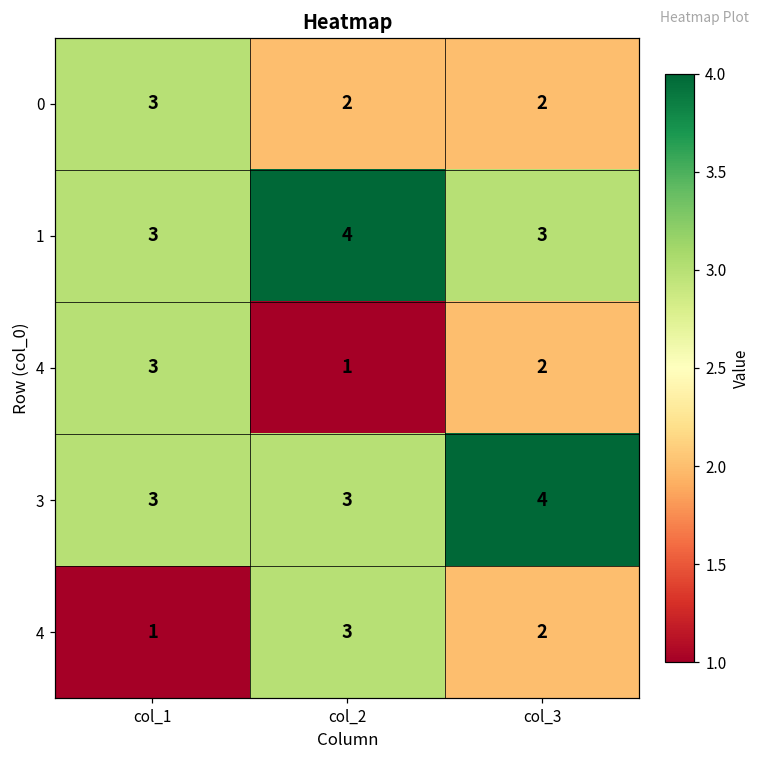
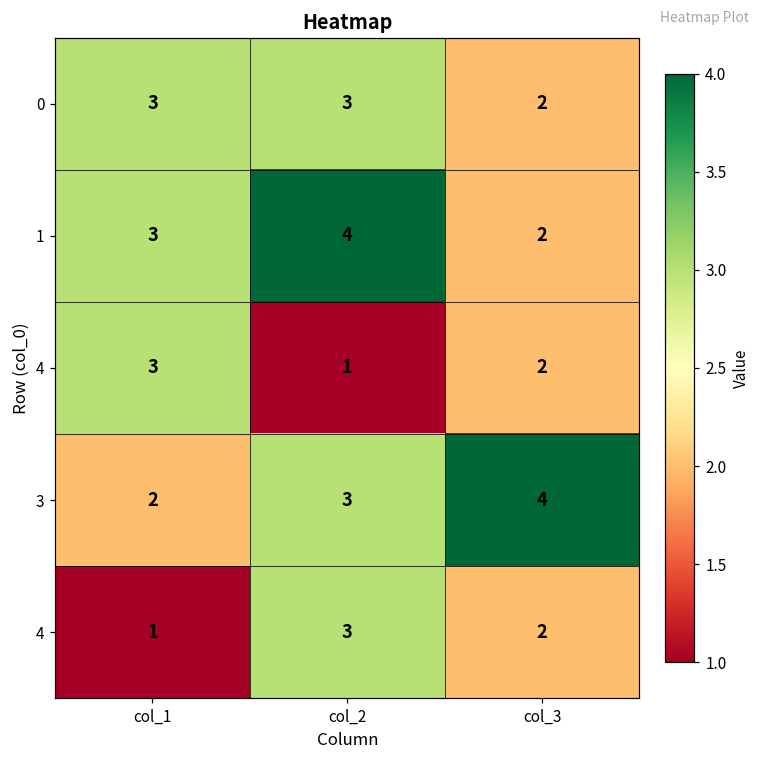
  {
    "0": {
      "col_1": 3,
-     "col_2": 2,
+     "col_2": 3,
      "col_3": 2
    },
    "1": {
      "col_1": 3,
      "col_2": 4,
-     "col_3": 3
+     "col_3": 2
    },
    "3": {
-     "col_1": 3,
+     "col_1": 2,
      "col_2": 3,
      "col_3": 4
    }
  }
